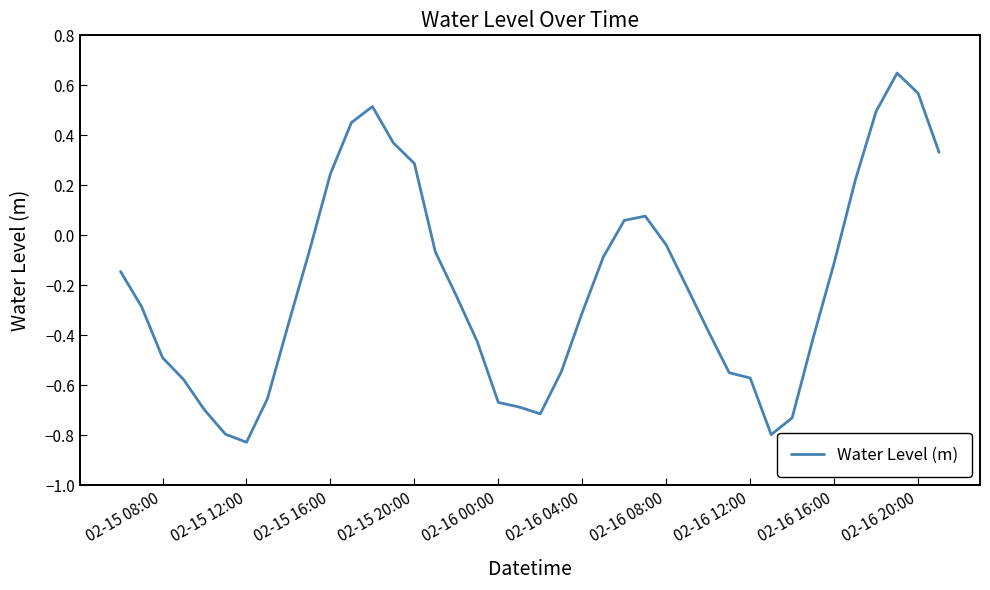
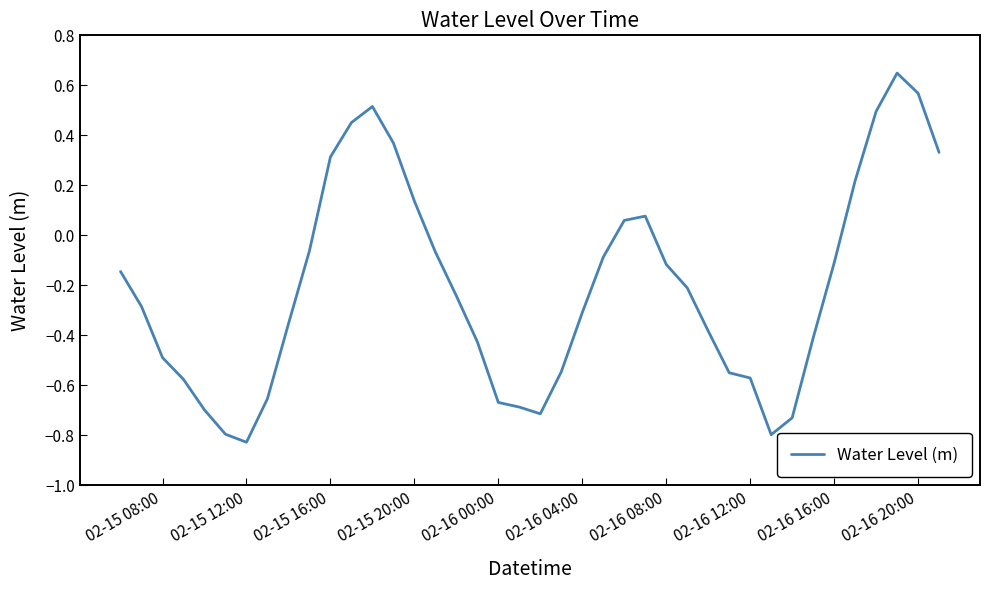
  {
    "02-15 08:00": -0.49,
    "02-15 12:00": -0.83,
-   "02-15 16:00": 0.25,
-   "02-15 20:00": 0.29,
+   "02-15 16:00": 0.31,
+   "02-15 20:00": 0.14,
    "02-16 00:00": -0.67,
    "02-16 04:00": -0.31,
-   "02-16 08:00": -0.04,
+   "02-16 08:00": -0.12,
    "02-16 12:00": -0.57,
    "02-16 16:00": -0.11,
    "02-16 20:00": 0.57
  }
